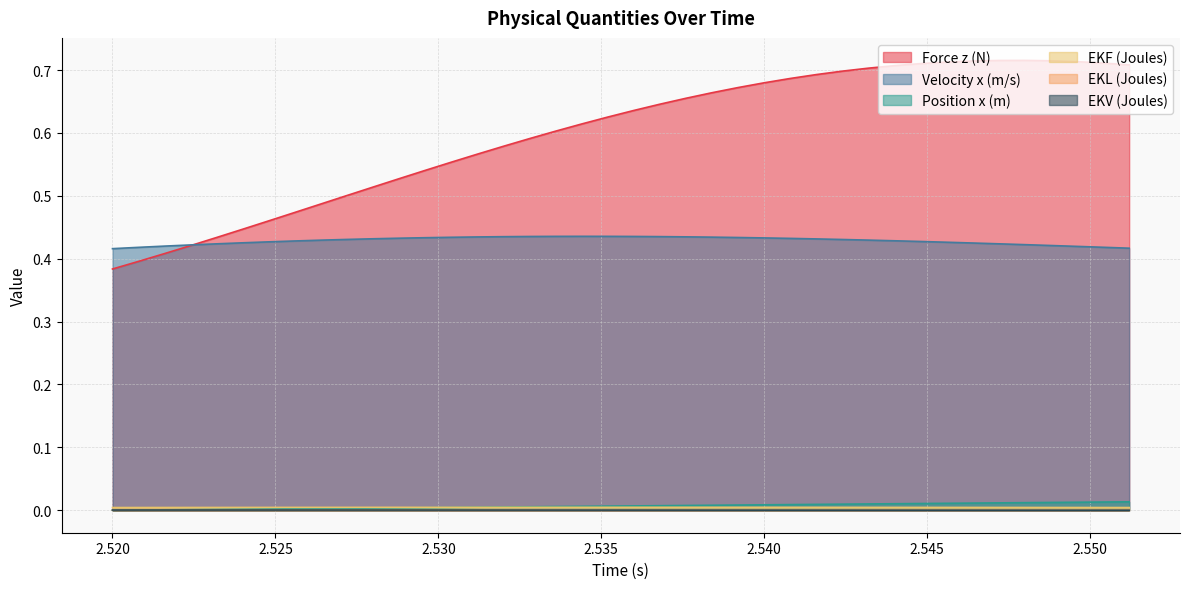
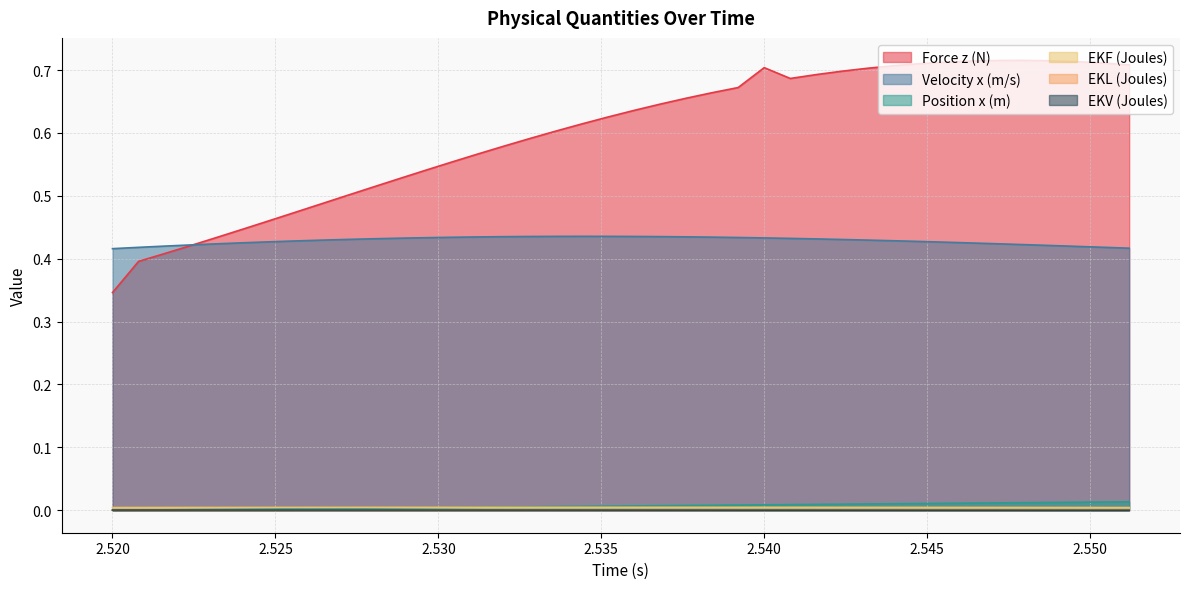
  {
    "Force z (N)": {
-     "2.520": 0.38,
-     "2.540": 0.68
+     "2.520": 0.35,
+     "2.540": 0.70
    },
    "EKV (Joules)": {
      "2.540": 0.00
    }
  }
